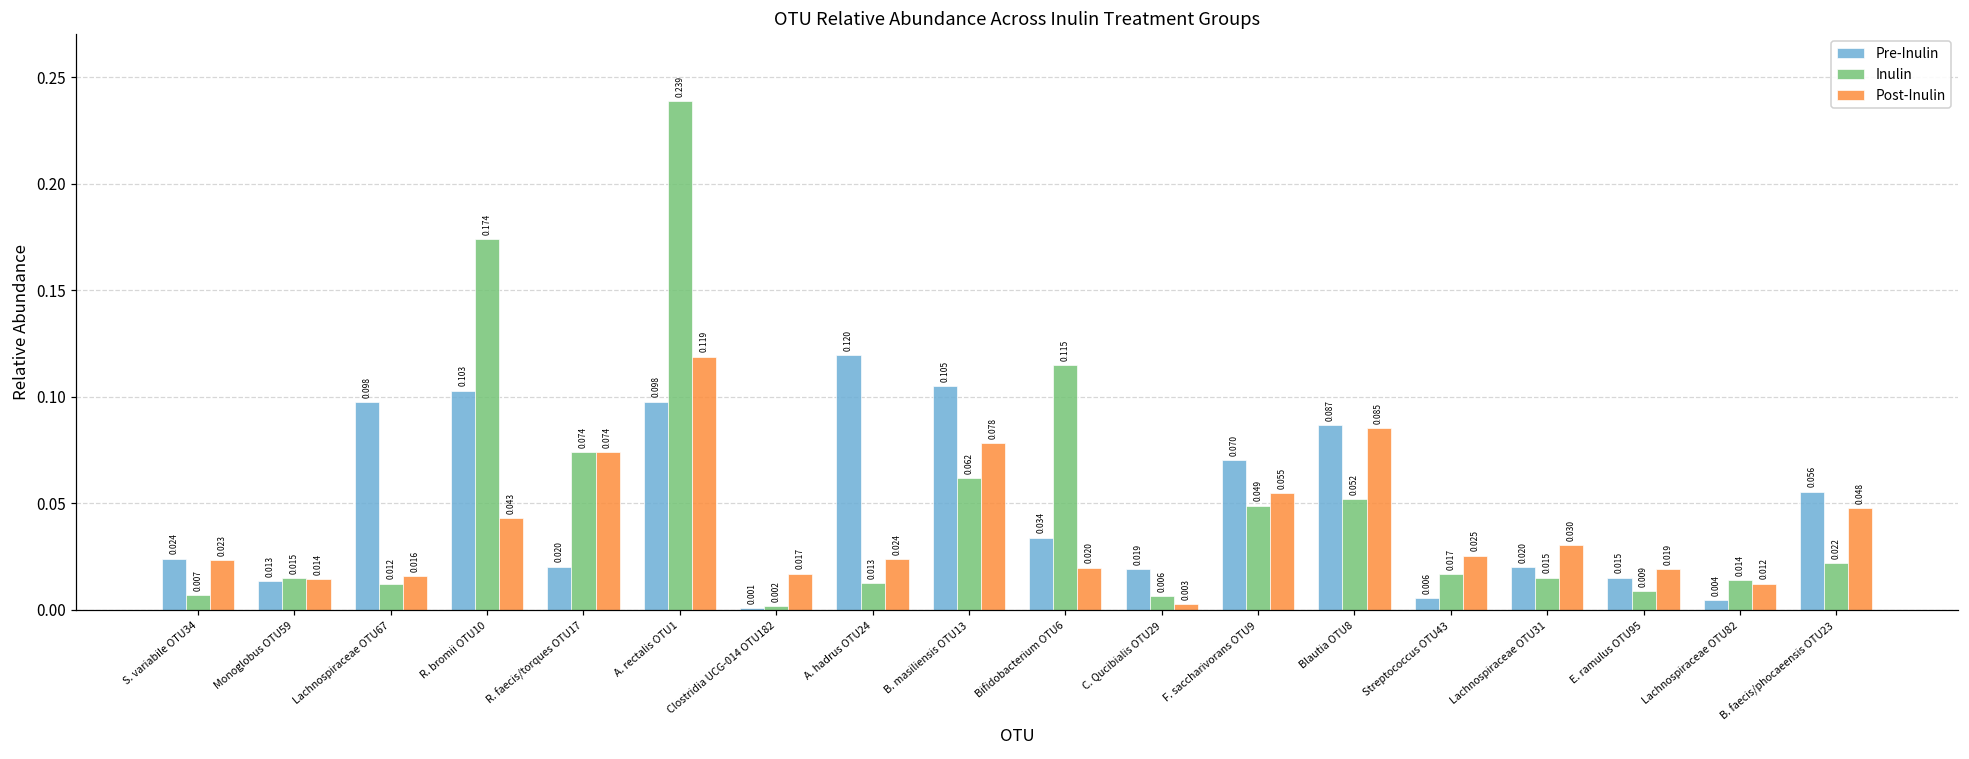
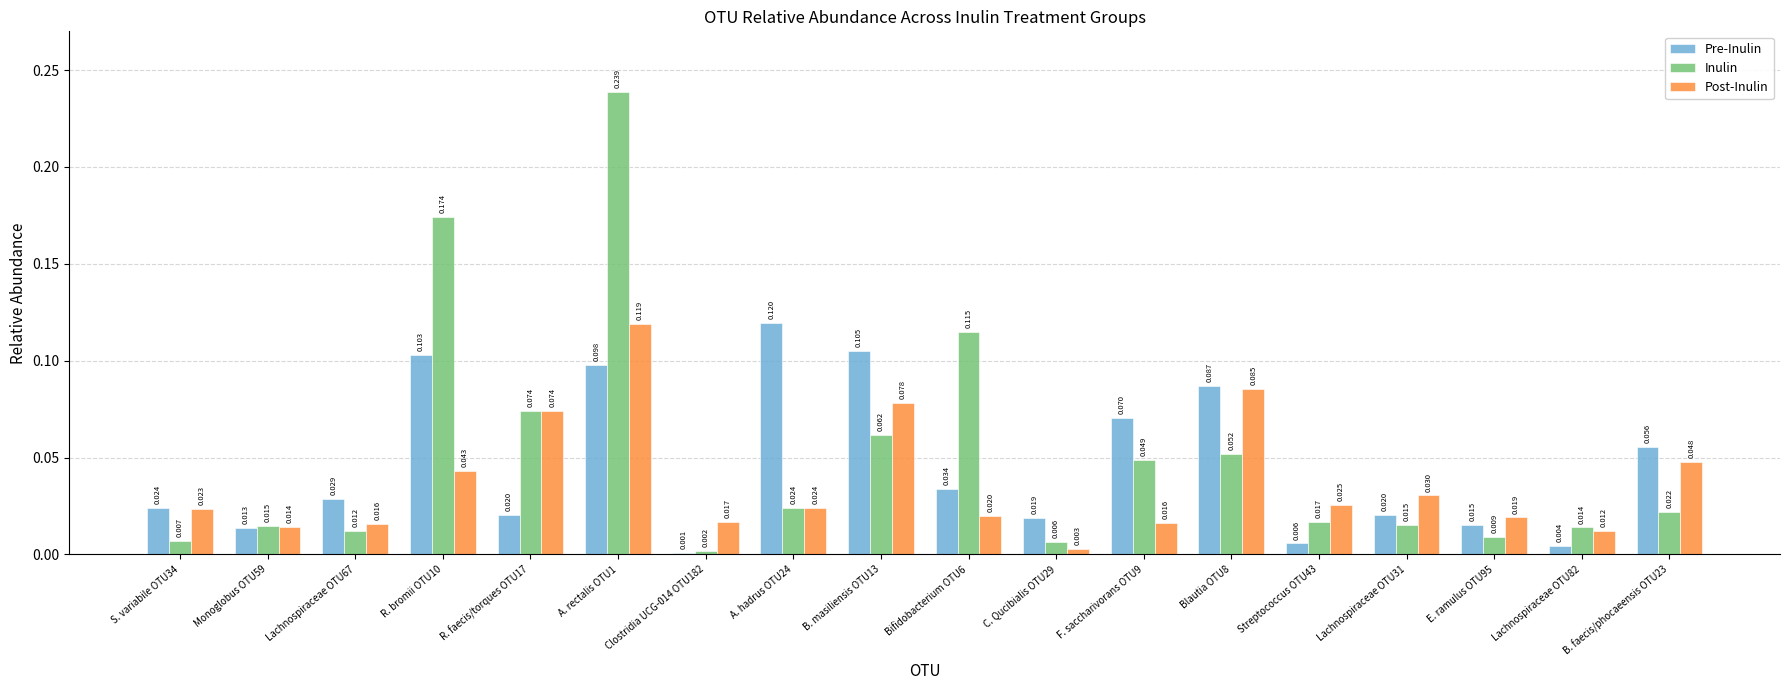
  {
    "Pre-Inulin": {
      "S. variabile OTU34": 0.024,
      "Monoglobus OTU59": 0.013,
-     "Lachnospiraceae OTU67": 0.098,
+     "Lachnospiraceae OTU67": 0.029,
      "R. bromii OTU10": 0.103,
      "R. faecis/torques OTU17": 0.020,
      "A. rectalis OTU1": 0.098,
      "Clostridia UCG-014 OTU182": 0.001,
      "A. hadrus OTU24": 0.120,
      "B. masiliensis OTU13": 0.105,
      "Bifidobacterium OTU6": 0.034,
      "C. Qucibialis OTU29": 0.019,
      "F. saccharivorans OTU9": 0.070,
      "Blautia OTU8": 0.087,
      "Streptococcus OTU43": 0.006,
      "Lachnospiraceae OTU31": 0.020,
      "E. ramulus OTU95": 0.015,
      "Lachnospiraceae OTU82": 0.004,
      "B. faecis/phocaeensis OTU23": 0.056
    },
    "Inulin": {
      "S. variabile OTU34": 0.007,
      "Monoglobus OTU59": 0.015,
      "Lachnospiraceae OTU67": 0.012,
      "R. bromii OTU10": 0.174,
      "R. faecis/torques OTU17": 0.074,
      "A. rectalis OTU1": 0.239,
      "Clostridia UCG-014 OTU182": 0.002,
-     "A. hadrus OTU24": 0.013,
+     "A. hadrus OTU24": 0.024,
      "B. masiliensis OTU13": 0.062,
      "Bifidobacterium OTU6": 0.115,
      "C. Qucibialis OTU29": 0.006,
      "F. saccharivorans OTU9": 0.049,
      "Blautia OTU8": 0.052,
      "Streptococcus OTU43": 0.017,
      "Lachnospiraceae OTU31": 0.015,
      "E. ramulus OTU95": 0.009,
      "Lachnospiraceae OTU82": 0.014,
      "B. faecis/phocaeensis OTU23": 0.022
    },
    "Post-Inulin": {
      "S. variabile OTU34": 0.023,
      "Monoglobus OTU59": 0.014,
      "Lachnospiraceae OTU67": 0.016,
      "R. bromii OTU10": 0.043,
      "R. faecis/torques OTU17": 0.074,
      "A. rectalis OTU1": 0.119,
      "Clostridia UCG-014 OTU182": 0.017,
      "A. hadrus OTU24": 0.024,
      "B. masiliensis OTU13": 0.078,
      "Bifidobacterium OTU6": 0.020,
      "C. Qucibialis OTU29": 0.003,
-     "F. saccharivorans OTU9": 0.055,
+     "F. saccharivorans OTU9": 0.016,
      "Blautia OTU8": 0.085,
      "Streptococcus OTU43": 0.025,
      "Lachnospiraceae OTU31": 0.030,
      "E. ramulus OTU95": 0.019,
      "Lachnospiraceae OTU82": 0.012,
      "B. faecis/phocaeensis OTU23": 0.048
    }
  }
